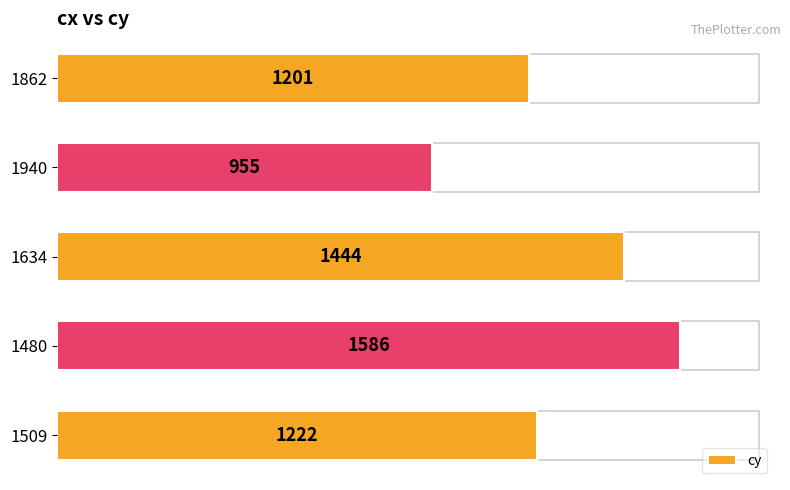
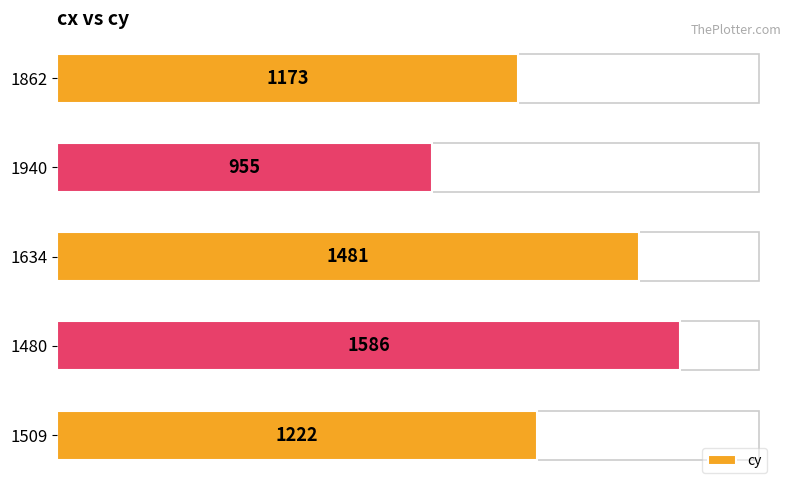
  {
-   "1862": 1201,
+   "1862": 1173,
    "1940": 955,
-   "1634": 1444,
+   "1634": 1481,
    "1480": 1586,
    "1509": 1222
  }
